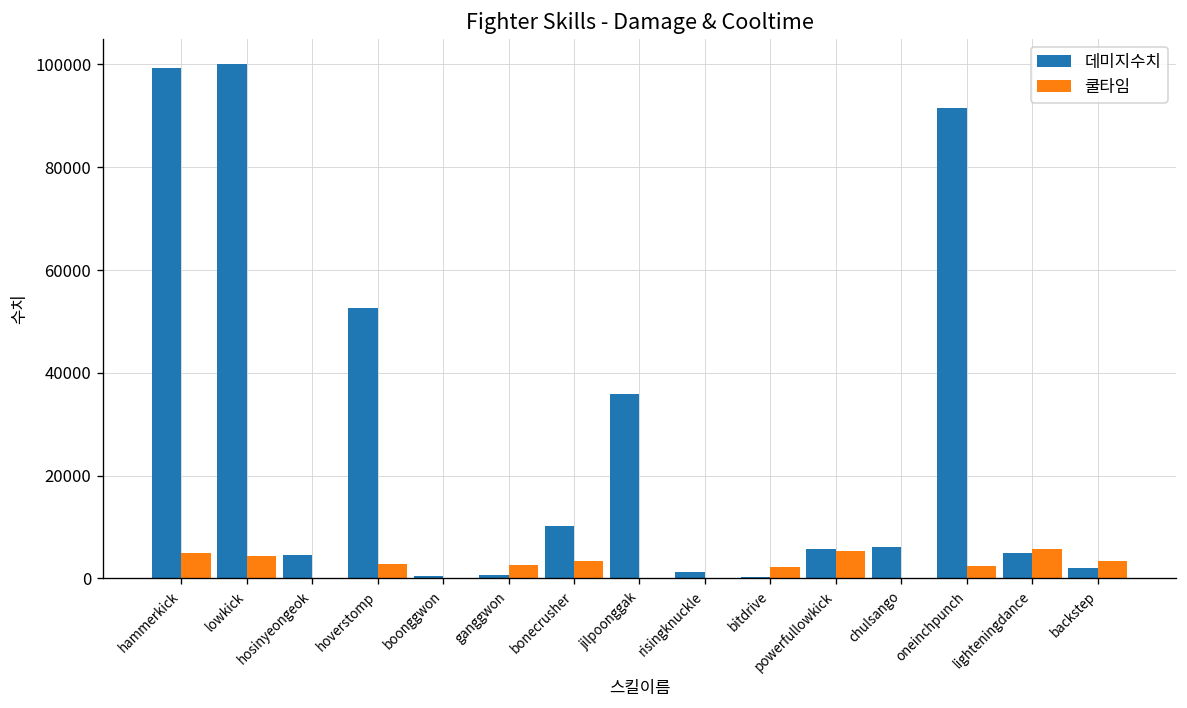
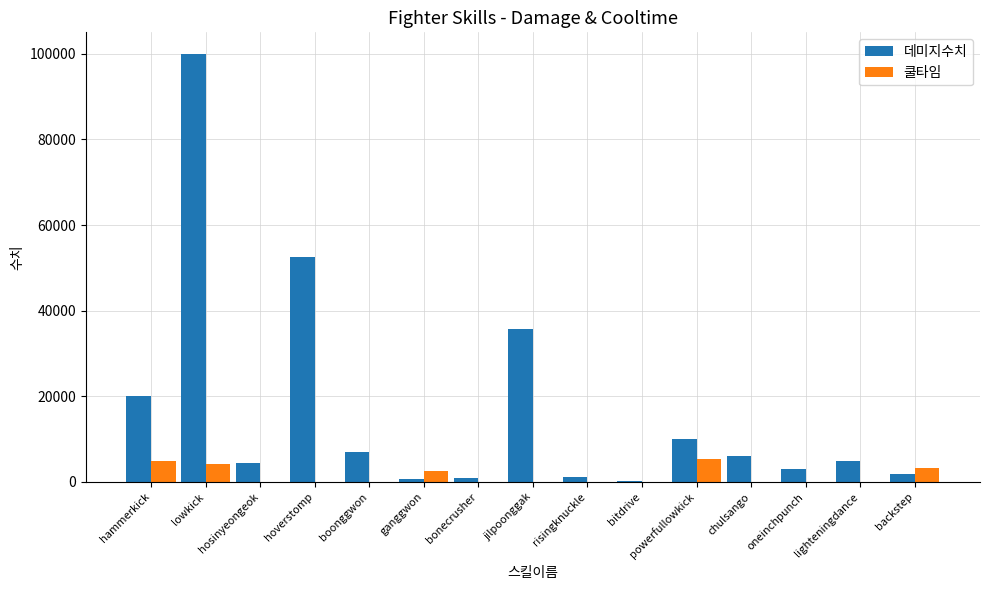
  {
    "데미지수치": {
-     "hammerkick": 99000,
+     "hammerkick": 20000,
      "lowkick": 100000,
      "hosinyeongeok": 4000,
      "hoverstomp": 53000,
-     "boonggwon": 1000,
+     "boonggwon": 7000,
      "ganggwon": 1000,
-     "bonecrusher": 10000,
+     "bonecrusher": 1000,
      "jilpoonggak": 36000,
      "risingknuckle": 1000,
-     "powerfullowkick": 6000,
+     "powerfullowkick": 10000,
      "chulsango": 6000,
-     "oneinchpunch": 92000,
+     "oneinchpunch": 3000,
      "lighteningdance": 5000,
      "backstep": 2000
    },
    "쿨타임": {
      "hammerkick": 5000,
      "lowkick": 4000,
-     "hoverstomp": 3000,
+     "hoverstomp": 0,
      "ganggwon": 3000,
-     "bonecrusher": 3000,
-     "bitdrive": 2000,
+     "bonecrusher": 0,
+     "bitdrive": 0,
      "powerfullowkick": 5000,
-     "oneinchpunch": 2000,
-     "lighteningdance": 6000,
+     "oneinchpunch": 0,
+     "lighteningdance": 0,
      "backstep": 3000
    }
  }
